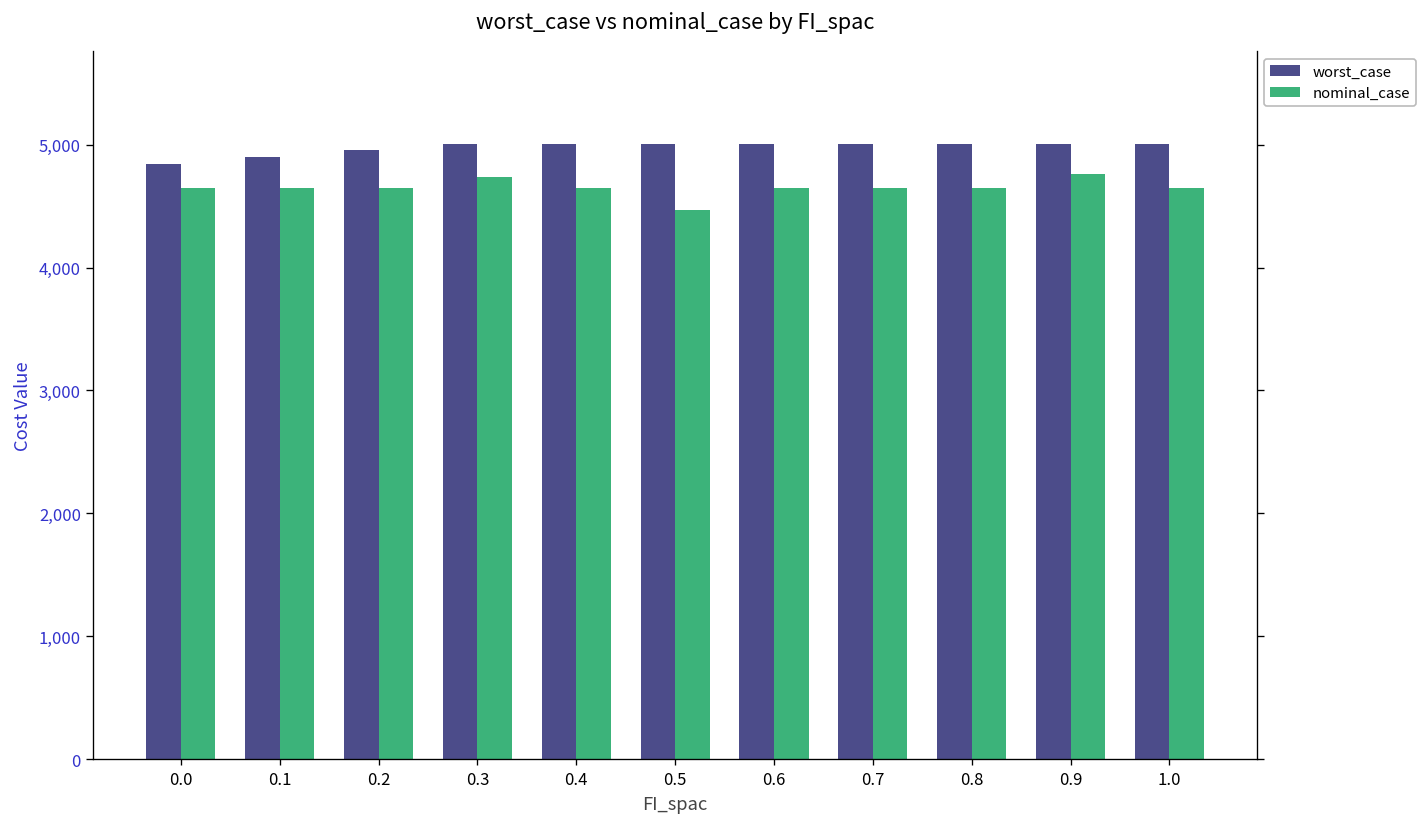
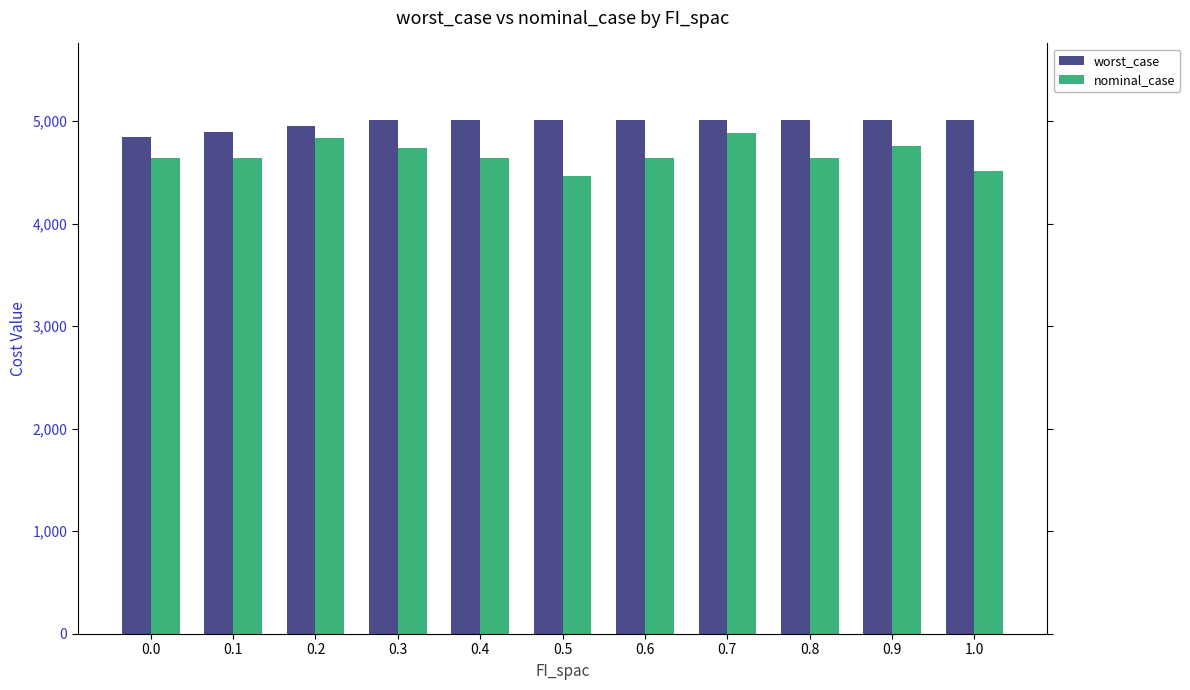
  {
    "worst_case": {
      "0.0": "4,840",
      "0.1": "4,900",
      "0.2": "4,960",
      "0.3": "5,010",
      "0.4": "5,010",
      "0.5": "5,010",
      "0.6": "5,010",
      "0.7": "5,010",
      "0.8": "5,010",
      "0.9": "5,010",
      "1.0": "5,010"
    },
    "nominal_case": {
      "0.0": "4,650",
      "0.1": "4,650",
-     "0.2": "4,650",
+     "0.2": "4,840",
      "0.3": "4,740",
      "0.4": "4,650",
      "0.5": "4,460",
      "0.6": "4,650",
-     "0.7": "4,650",
+     "0.7": "4,880",
      "0.8": "4,650",
      "0.9": "4,760",
-     "1.0": "4,650"
+     "1.0": "4,510"
    }
  }
